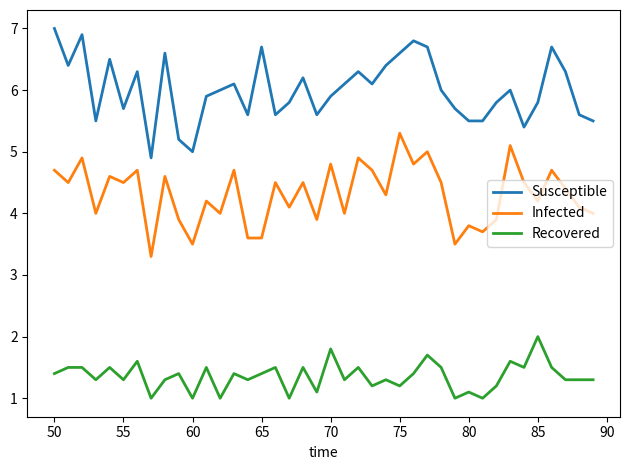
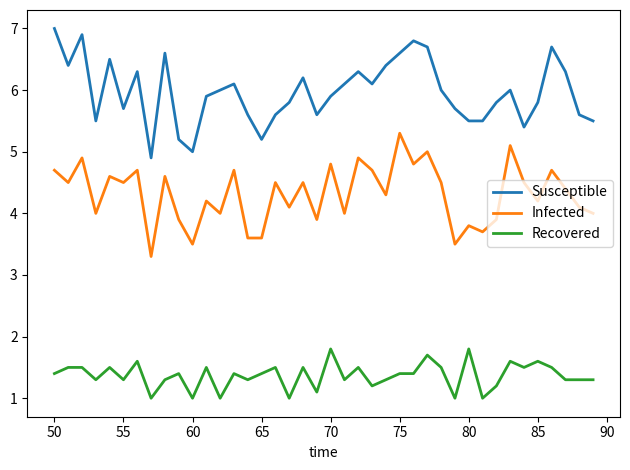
  {
    "Susceptible": {
      "50": 7.0,
      "55": 5.7,
      "60": 5.0,
-     "65": 6.7,
+     "65": 5.2,
      "70": 5.9,
      "75": 6.6,
      "80": 5.5,
      "85": 5.8
    },
    "Infected": {
      "50": 4.7,
      "55": 4.5,
      "60": 3.5,
      "65": 3.6,
      "70": 4.8,
      "75": 5.3,
      "80": 3.8
    },
    "Recovered": {
      "50": 1.4,
      "55": 1.3,
      "60": 1.0,
      "65": 1.4,
      "70": 1.8,
-     "75": 1.2,
-     "80": 1.1,
-     "85": 2.0
+     "75": 1.4,
+     "80": 1.8,
+     "85": 1.6
    }
  }
